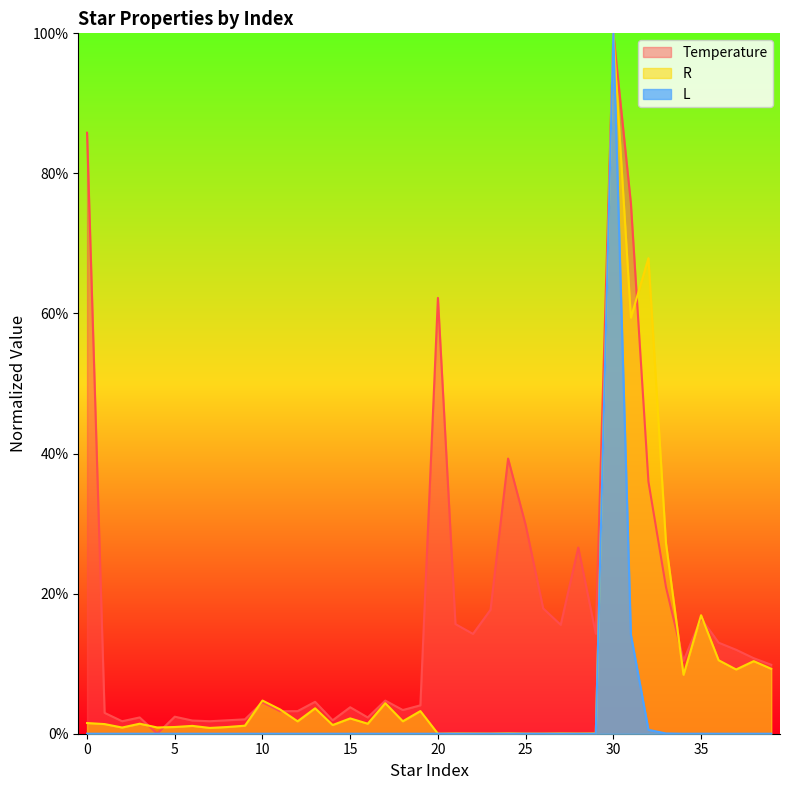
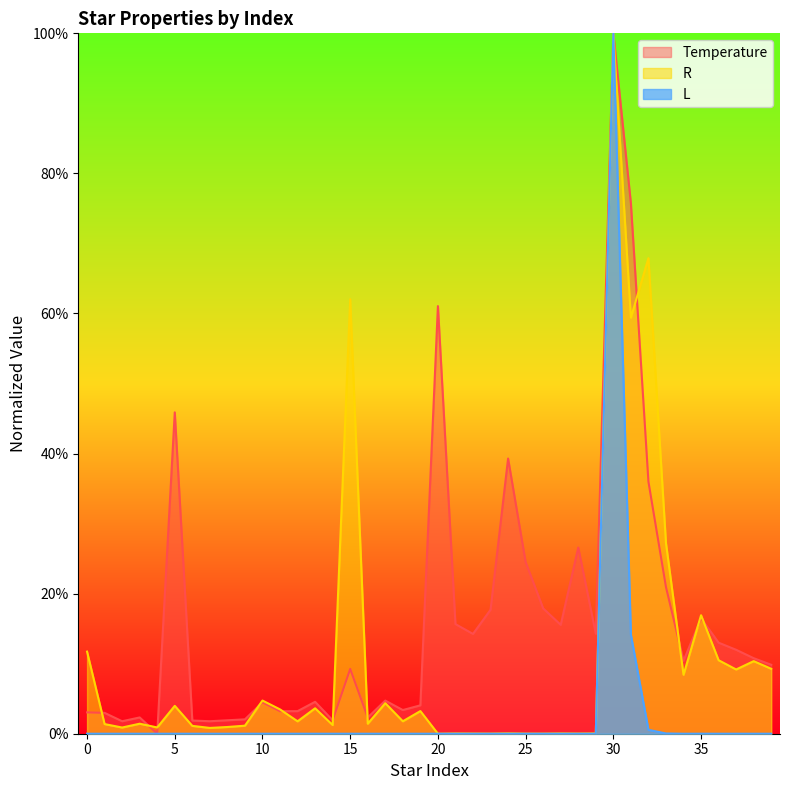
  {
    "Temperature": {
-     "0": "86%",
-     "5": "2%",
-     "15": "4%",
-     "20": "62%",
-     "25": "30%",
+     "0": "3%",
+     "5": "46%",
+     "15": "9%",
+     "20": "61%",
+     "25": "25%",
      "35": "16%"
    },
    "R": {
-     "0": "2%",
-     "5": "1%",
-     "15": "2%",
+     "0": "12%",
+     "5": "4%",
+     "15": "62%",
      "35": "17%"
    },
    "L": {
      "0": "0%",
      "5": "0%",
      "10": "0%",
      "15": "0%",
      "35": "0%"
    }
  }
